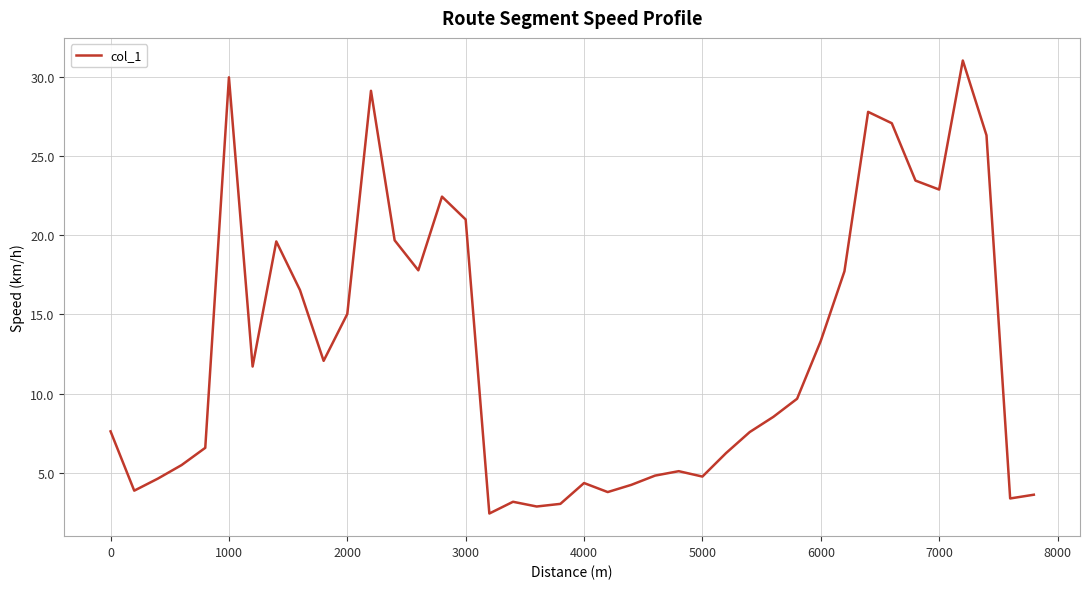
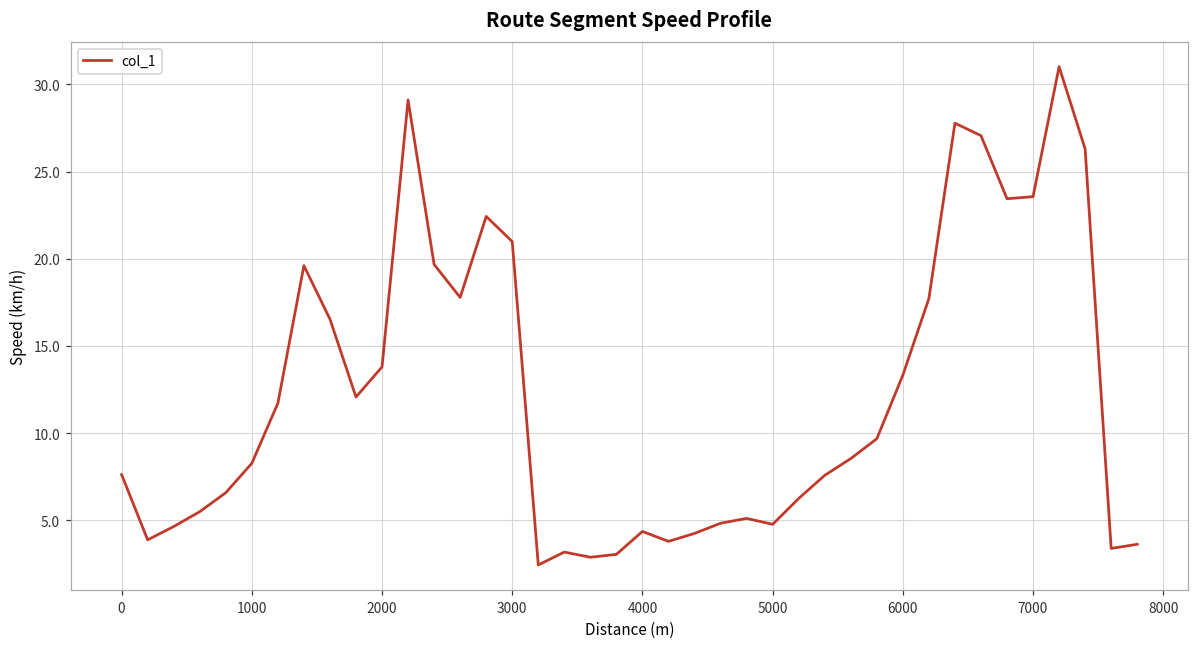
  {
    "0": 7.6,
-   "1000": 30.0,
-   "2000": 15.0,
+   "1000": 8.3,
+   "2000": 13.8,
    "3000": 21.0,
    "4000": 4.4,
    "5000": 4.8,
    "6000": 13.3,
-   "7000": 22.9
+   "7000": 23.6
  }
